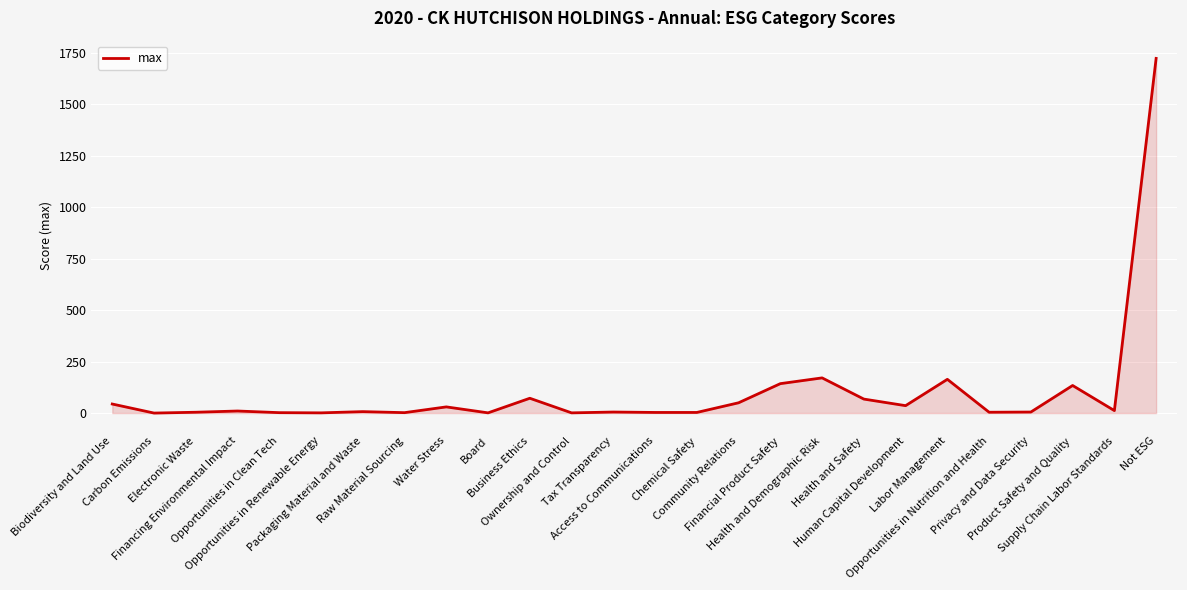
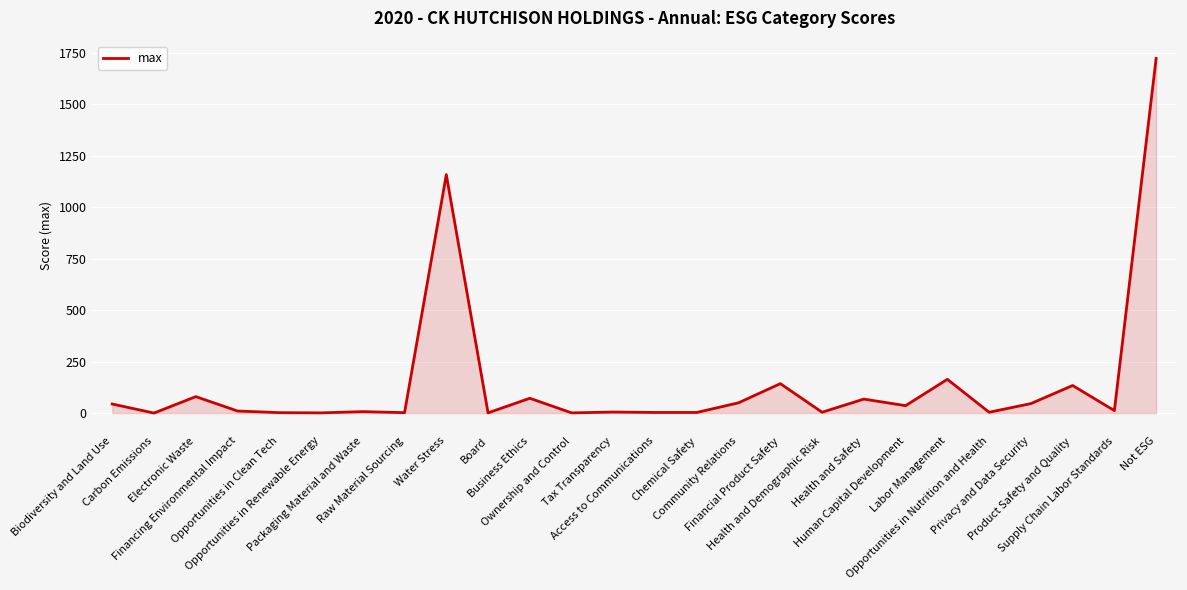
  {
    "Biodiversity and Land Use": 40,
    "Carbon Emissions": 0,
-   "Electronic Waste": 0,
+   "Electronic Waste": 80,
    "Financing Environmental Impact": 10,
    "Opportunities in Clean Tech": 0,
    "Opportunities in Renewable Energy": 0,
    "Packaging Material and Waste": 10,
    "Raw Material Sourcing": 0,
-   "Water Stress": 30,
+   "Water Stress": 1160,
    "Board": 0,
    "Business Ethics": 70,
    "Ownership and Control": 0,
    "Tax Transparency": 10,
    "Access to Communications": 0,
    "Chemical Safety": 0,
    "Community Relations": 50,
    "Financial Product Safety": 140,
-   "Health and Demographic Risk": 170,
+   "Health and Demographic Risk": 0,
    "Health and Safety": 70,
    "Human Capital Development": 40,
    "Labor Management": 160,
    "Opportunities in Nutrition and Health": 0,
-   "Privacy and Data Security": 10,
+   "Privacy and Data Security": 50,
    "Product Safety and Quality": 130,
    "Supply Chain Labor Standards": 10,
    "Not ESG": 1720
  }
